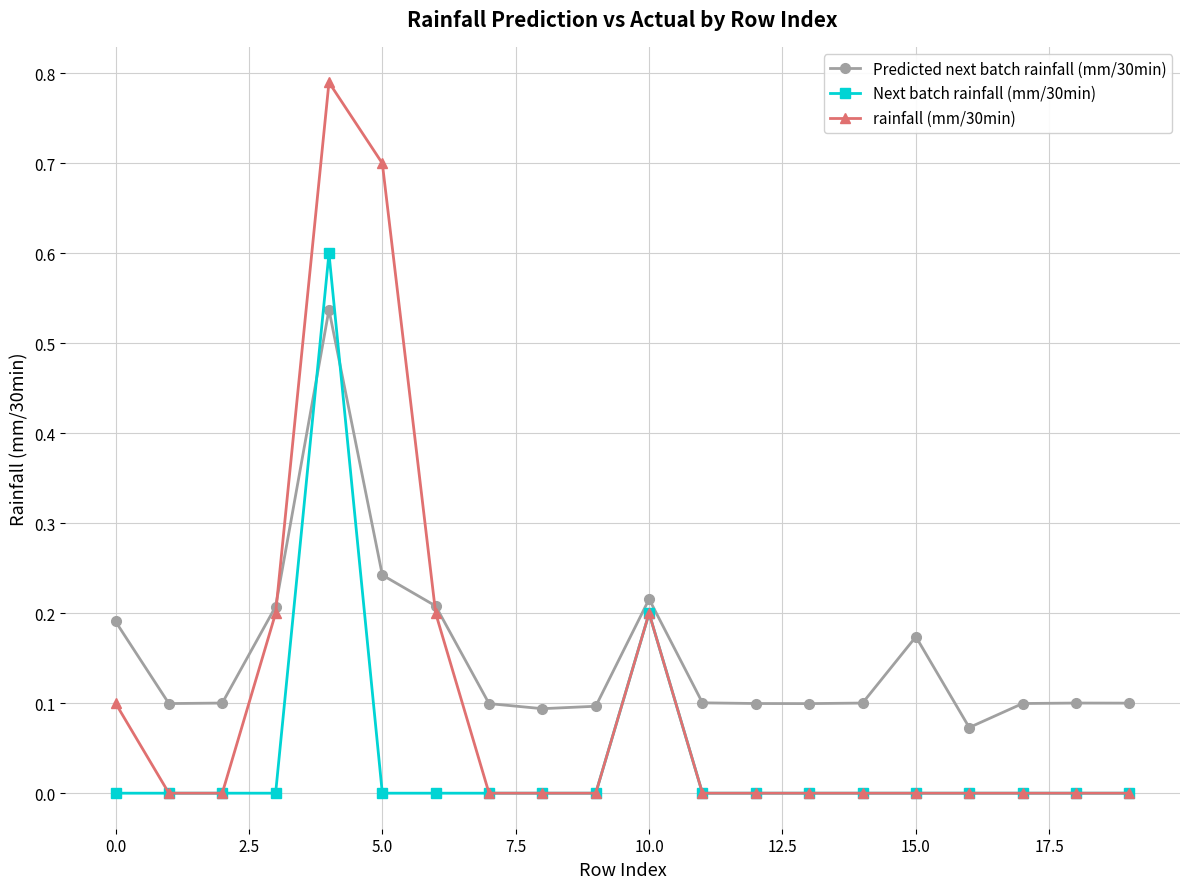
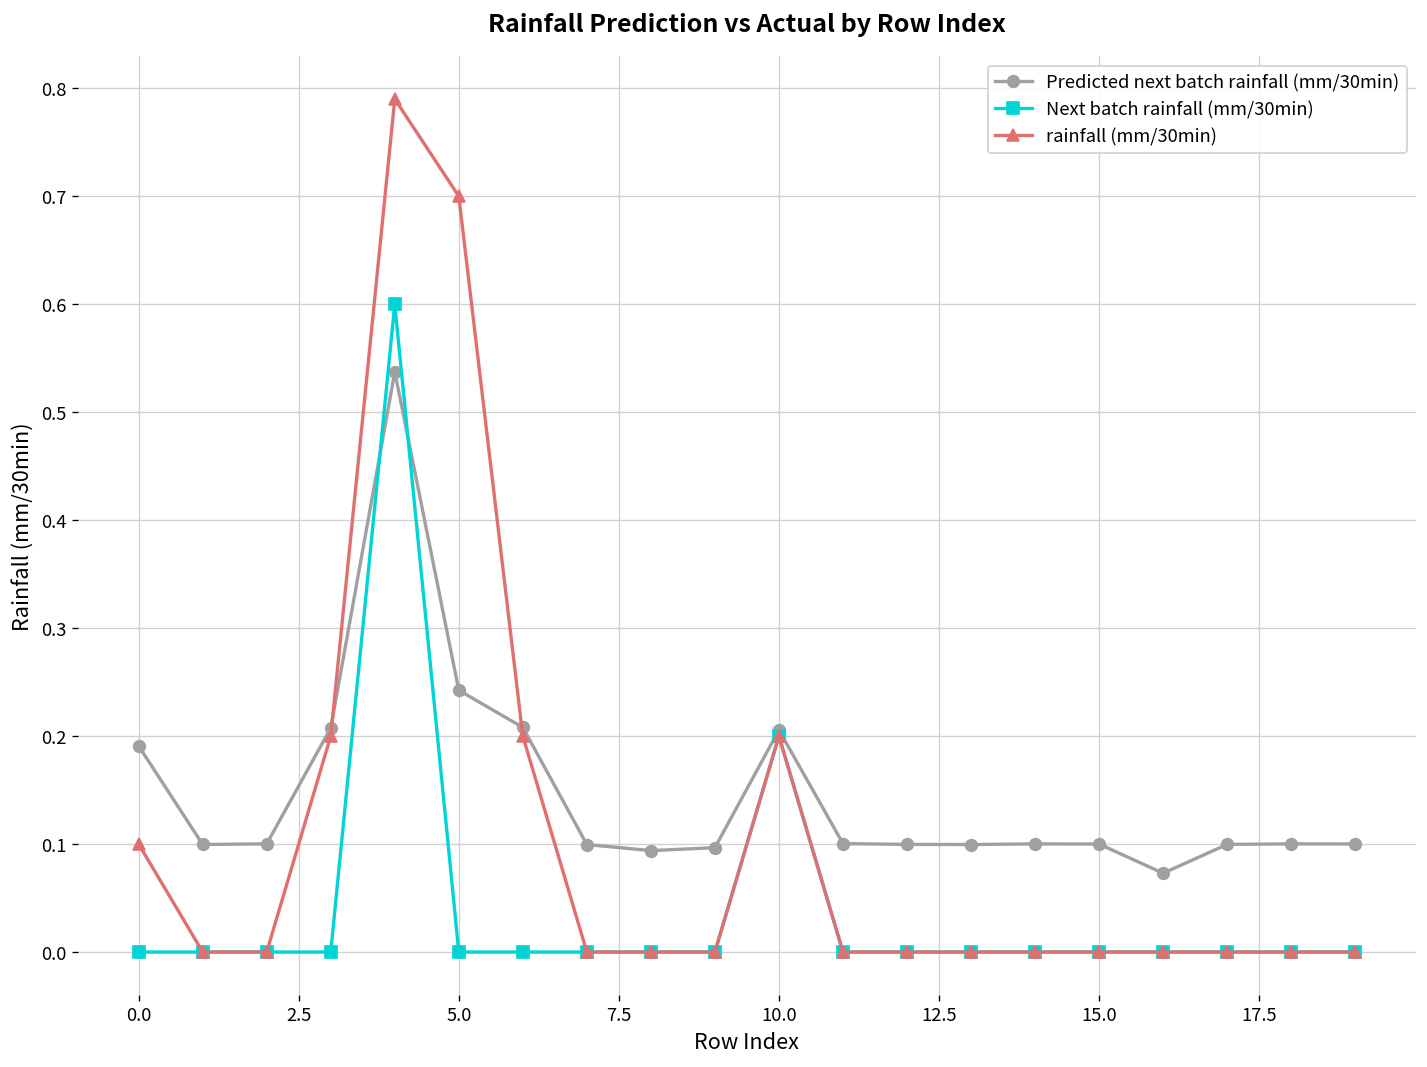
  {
    "Predicted next batch rainfall (mm/30min)": {
      "0.0": 0.19,
      "5.0": 0.24,
-     "10.0": 0.22,
-     "15.0": 0.17
+     "10.0": 0.21,
+     "15.0": 0.10
    },
    "Next batch rainfall (mm/30min)": {
      "0.0": 0.00,
      "5.0": 0.00
    },
    "rainfall (mm/30min)": {
      "0.0": 0.10,
      "5.0": 0.70
    }
  }
